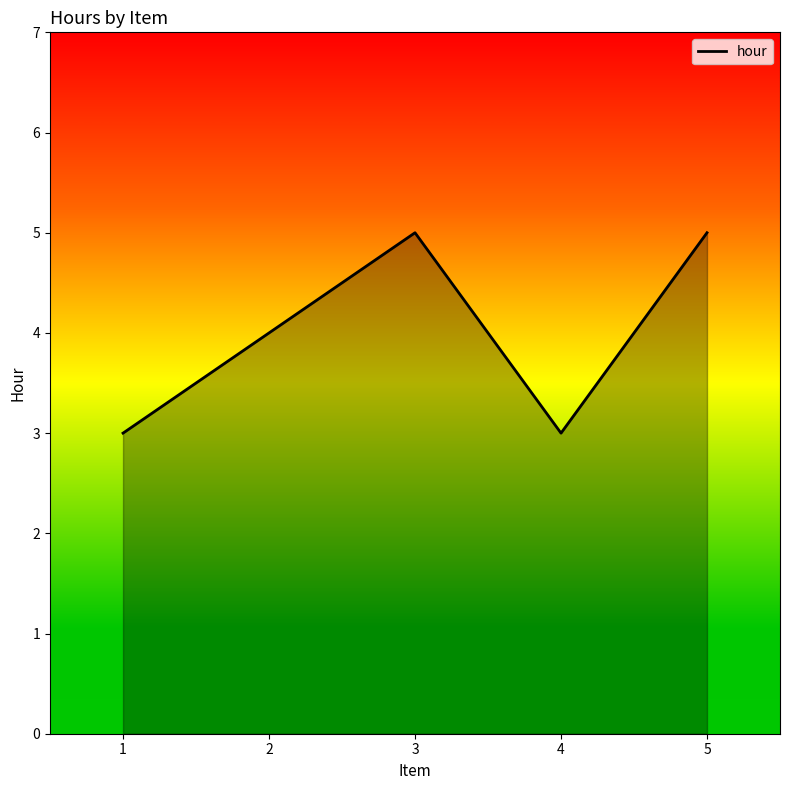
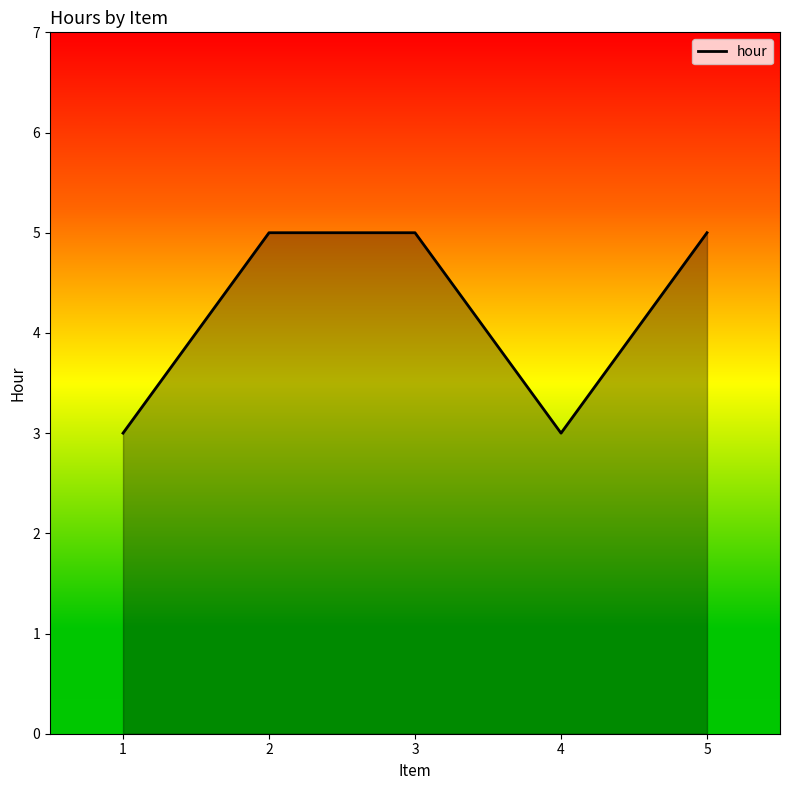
  {
    "1": 3,
-   "2": 4,
+   "2": 5,
    "3": 5,
    "4": 3,
    "5": 5
  }
